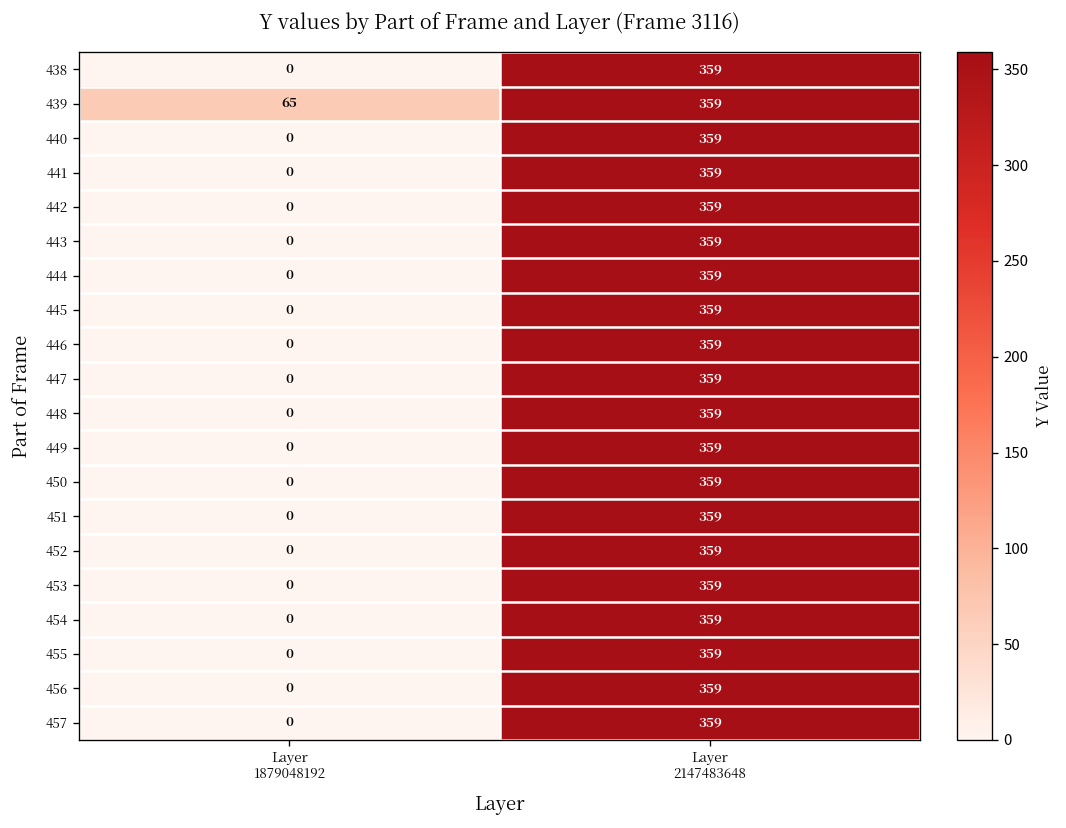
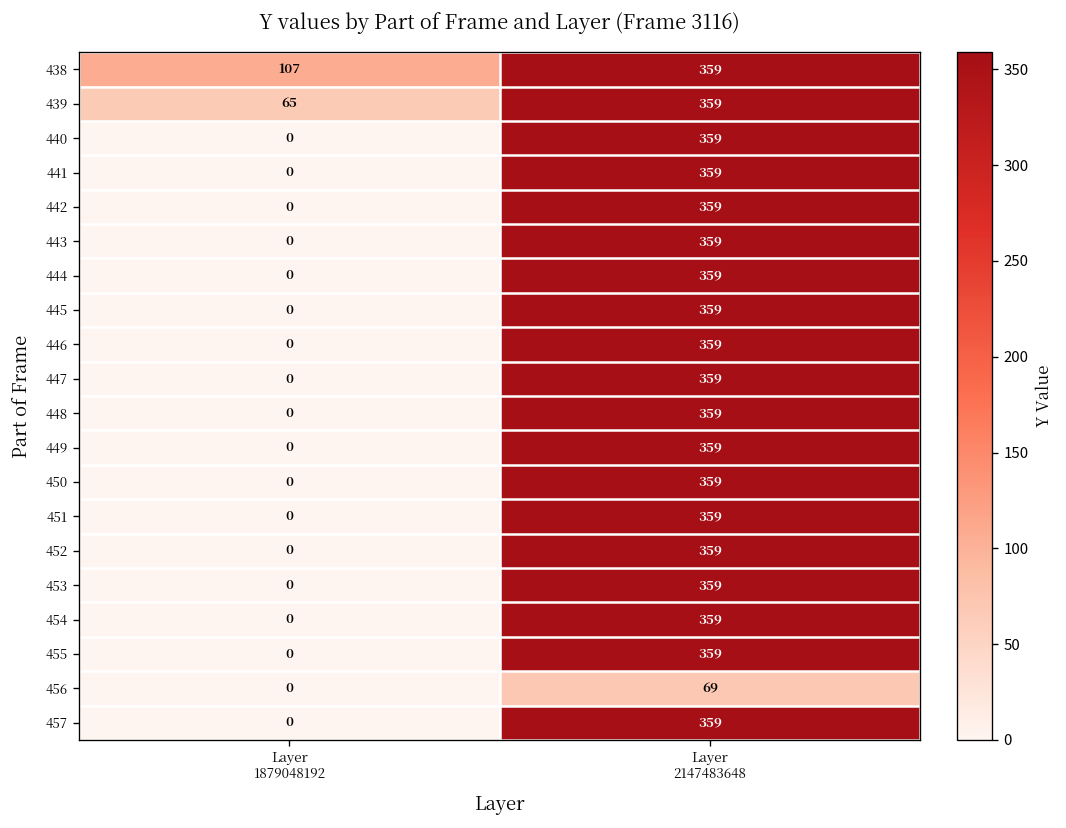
  {
    "438": {
-     "Layer 1879048192": 0,
+     "Layer 1879048192": 107,
      "Layer 2147483648": 359
    },
    "439": {
      "Layer 1879048192": 65,
      "Layer 2147483648": 359
    },
    "440": {
      "Layer 1879048192": 0,
      "Layer 2147483648": 359
    },
    "441": {
      "Layer 1879048192": 0,
      "Layer 2147483648": 359
    },
    "442": {
      "Layer 1879048192": 0,
      "Layer 2147483648": 359
    },
    "443": {
      "Layer 1879048192": 0,
      "Layer 2147483648": 359
    },
    "444": {
      "Layer 1879048192": 0,
      "Layer 2147483648": 359
    },
    "445": {
      "Layer 1879048192": 0,
      "Layer 2147483648": 359
    },
    "446": {
      "Layer 1879048192": 0,
      "Layer 2147483648": 359
    },
    "447": {
      "Layer 1879048192": 0,
      "Layer 2147483648": 359
    },
    "448": {
      "Layer 1879048192": 0,
      "Layer 2147483648": 359
    },
    "449": {
      "Layer 1879048192": 0,
      "Layer 2147483648": 359
    },
    "450": {
      "Layer 1879048192": 0,
      "Layer 2147483648": 359
    },
    "451": {
      "Layer 1879048192": 0,
      "Layer 2147483648": 359
    },
    "452": {
      "Layer 1879048192": 0,
      "Layer 2147483648": 359
    },
    "453": {
      "Layer 1879048192": 0,
      "Layer 2147483648": 359
    },
    "454": {
      "Layer 1879048192": 0,
      "Layer 2147483648": 359
    },
    "455": {
      "Layer 1879048192": 0,
      "Layer 2147483648": 359
    },
    "456": {
      "Layer 1879048192": 0,
-     "Layer 2147483648": 359
+     "Layer 2147483648": 69
    },
    "457": {
      "Layer 1879048192": 0,
      "Layer 2147483648": 359
    }
  }
